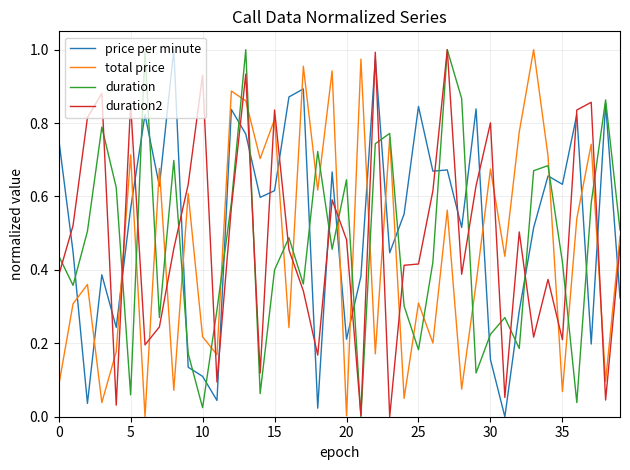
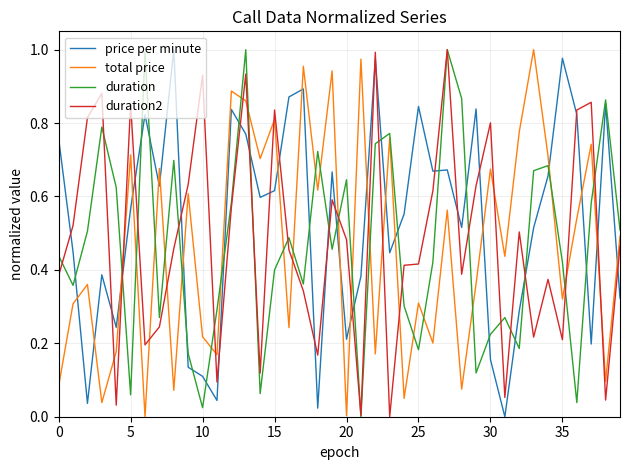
  {
    "price per minute": {
      "0": 0.76,
      "5": 0.57,
      "10": 0.11,
      "15": 0.62,
      "20": 0.21,
      "25": 0.85,
      "30": 0.16,
-     "35": 0.63
+     "35": 0.98
    },
    "total price": {
      "0": 0.08,
      "5": 0.71,
      "10": 0.22,
      "15": 0.81,
      "20": 0.00,
      "25": 0.31,
      "30": 0.67,
-     "35": 0.07
+     "35": 0.32
    },
    "duration": {
      "0": 0.44,
      "5": 0.06,
      "10": 0.02,
      "15": 0.40,
      "20": 0.65,
      "25": 0.18,
      "30": 0.22,
      "35": 0.42
    },
    "duration2": {
      "0": 0.38,
      "15": 0.84,
      "20": 0.48,
      "25": 0.42,
      "30": 0.80,
      "35": 0.21
    }
  }
